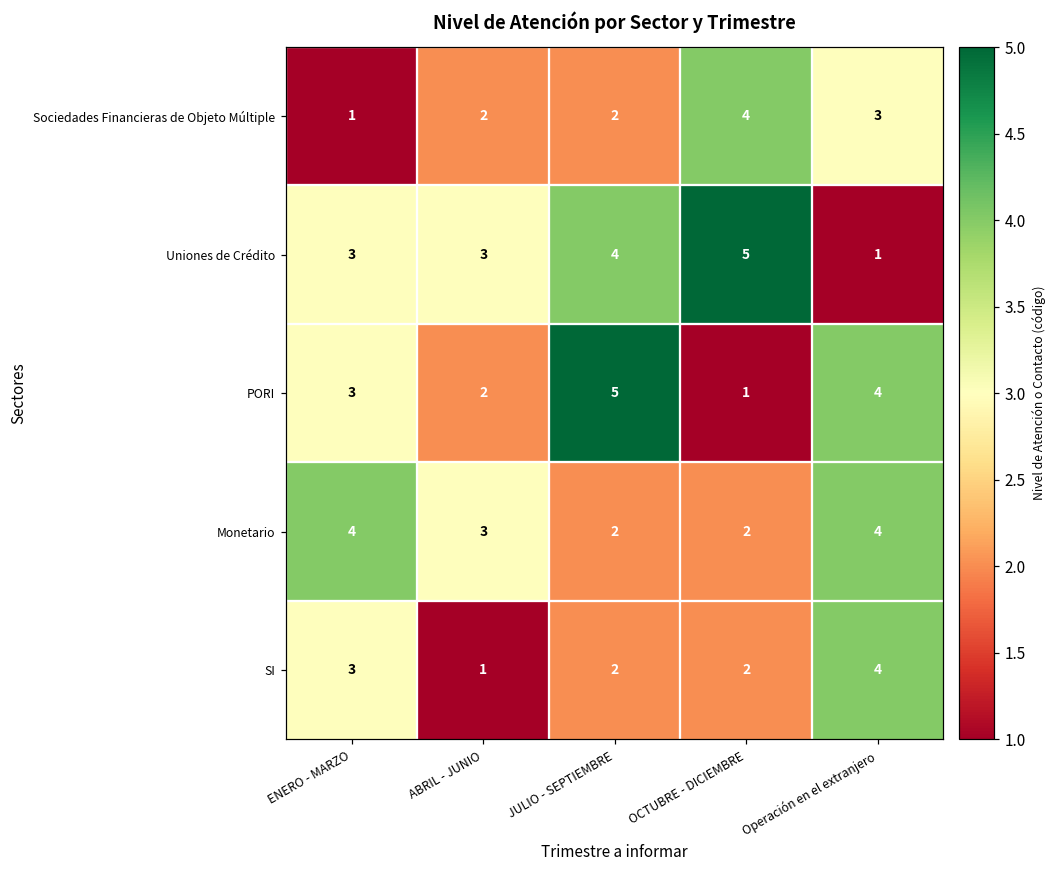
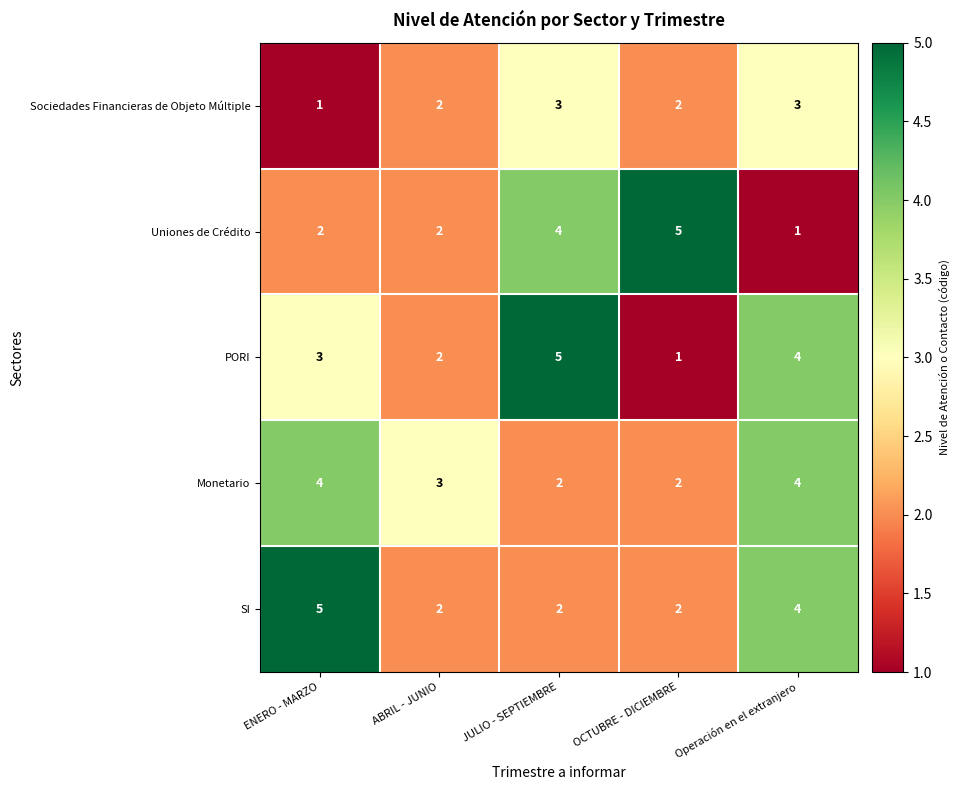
  {
    "Sociedades Financieras de Objeto Múltiple": {
      "ENERO - MARZO": 1,
      "ABRIL - JUNIO": 2,
-     "JULIO - SEPTIEMBRE": 2,
-     "OCTUBRE - DICIEMBRE": 4,
+     "JULIO - SEPTIEMBRE": 3,
+     "OCTUBRE - DICIEMBRE": 2,
      "Operación en el extranjero": 3
    },
    "Uniones de Crédito": {
-     "ENERO - MARZO": 3,
-     "ABRIL - JUNIO": 3,
+     "ENERO - MARZO": 2,
+     "ABRIL - JUNIO": 2,
      "JULIO - SEPTIEMBRE": 4,
      "OCTUBRE - DICIEMBRE": 5,
      "Operación en el extranjero": 1
    },
    "PORI": {
      "ENERO - MARZO": 3,
      "ABRIL - JUNIO": 2,
      "JULIO - SEPTIEMBRE": 5,
      "OCTUBRE - DICIEMBRE": 1,
      "Operación en el extranjero": 4
    },
    "Monetario": {
      "ENERO - MARZO": 4,
      "ABRIL - JUNIO": 3,
      "JULIO - SEPTIEMBRE": 2,
      "OCTUBRE - DICIEMBRE": 2,
      "Operación en el extranjero": 4
    },
    "SI": {
-     "ENERO - MARZO": 3,
-     "ABRIL - JUNIO": 1,
+     "ENERO - MARZO": 5,
+     "ABRIL - JUNIO": 2,
      "JULIO - SEPTIEMBRE": 2,
      "OCTUBRE - DICIEMBRE": 2,
      "Operación en el extranjero": 4
    }
  }
